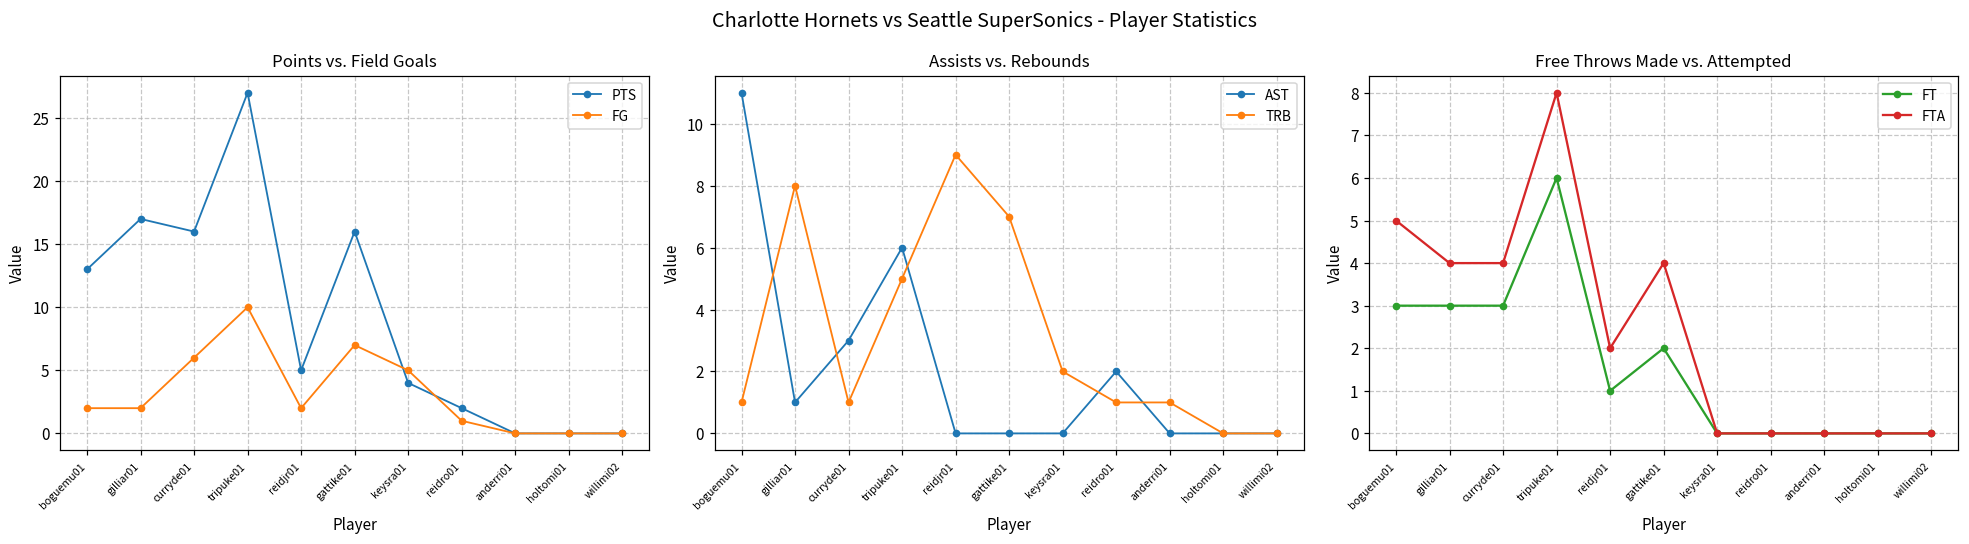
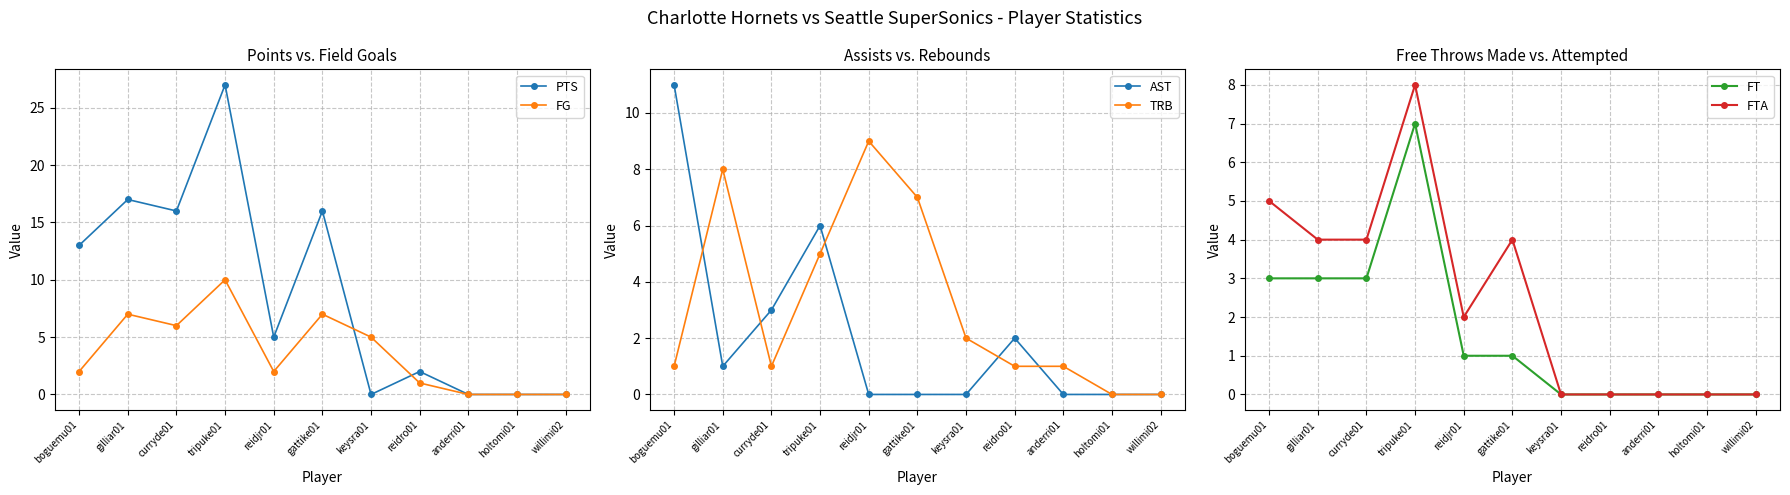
  {
    "Points vs. Field Goals": {
      "PTS": {
        "boguemu01": 13,
        "gilliar01": 17,
        "curryde01": 16,
        "tripuke01": 27,
        "reidjr01": 5,
        "gattike01": 16,
-       "keysra01": 4,
+       "keysra01": 0,
        "reidro01": 2
      },
      "FG": {
        "boguemu01": 2,
-       "gilliar01": 2,
+       "gilliar01": 7,
        "curryde01": 6,
        "tripuke01": 10,
        "reidjr01": 2,
        "gattike01": 7,
        "keysra01": 5,
        "reidro01": 1
      }
    },
    "Assists vs. Rebounds": {
      "AST": {
        "boguemu01": 11.0,
        "gilliar01": 1.0,
        "curryde01": 3.0,
        "tripuke01": 6.0,
        "reidjr01": 0.0,
        "gattike01": 0.0,
        "keysra01": 0.0,
        "reidro01": 2.0,
        "anderri01": 0.0
      },
      "TRB": {
        "boguemu01": 1.0,
        "gilliar01": 8.0,
        "curryde01": 1.0,
        "tripuke01": 5.0,
        "reidjr01": 9.0,
        "gattike01": 7.0,
        "keysra01": 2.0,
        "reidro01": 1.0,
        "anderri01": 1.0
      }
    },
    "Free Throws Made vs. Attempted": {
      "FT": {
        "boguemu01": 3,
        "gilliar01": 3,
        "curryde01": 3,
-       "tripuke01": 6,
+       "tripuke01": 7,
        "reidjr01": 1,
-       "gattike01": 2
+       "gattike01": 1
      },
      "FTA": {
        "boguemu01": 5,
        "gilliar01": 4,
        "curryde01": 4,
        "tripuke01": 8,
        "reidjr01": 2,
        "gattike01": 4
      }
    }
  }
